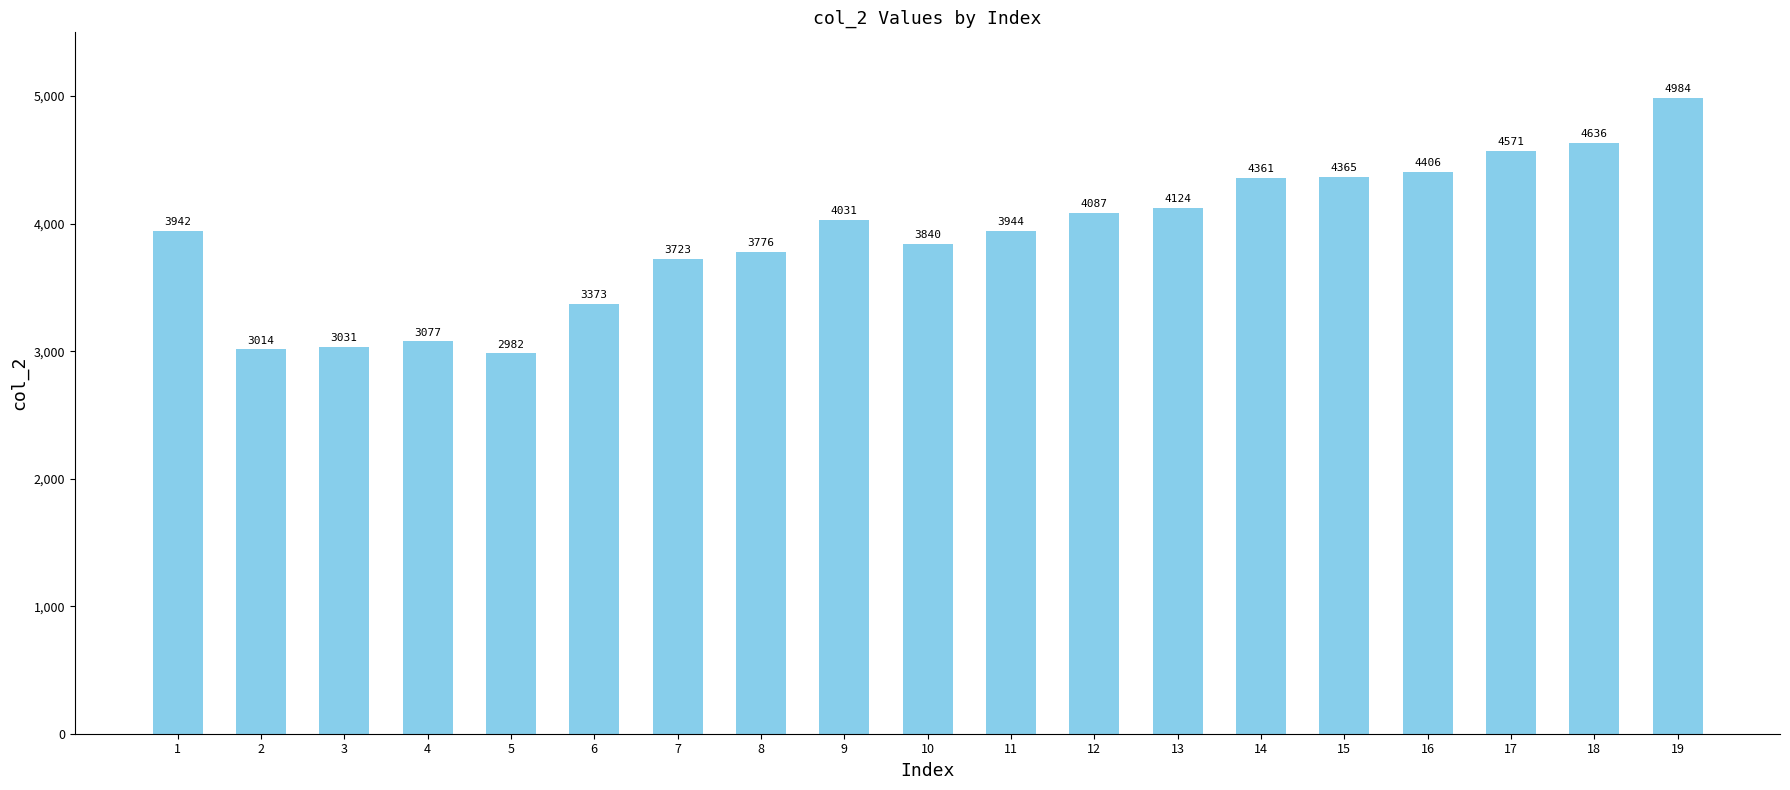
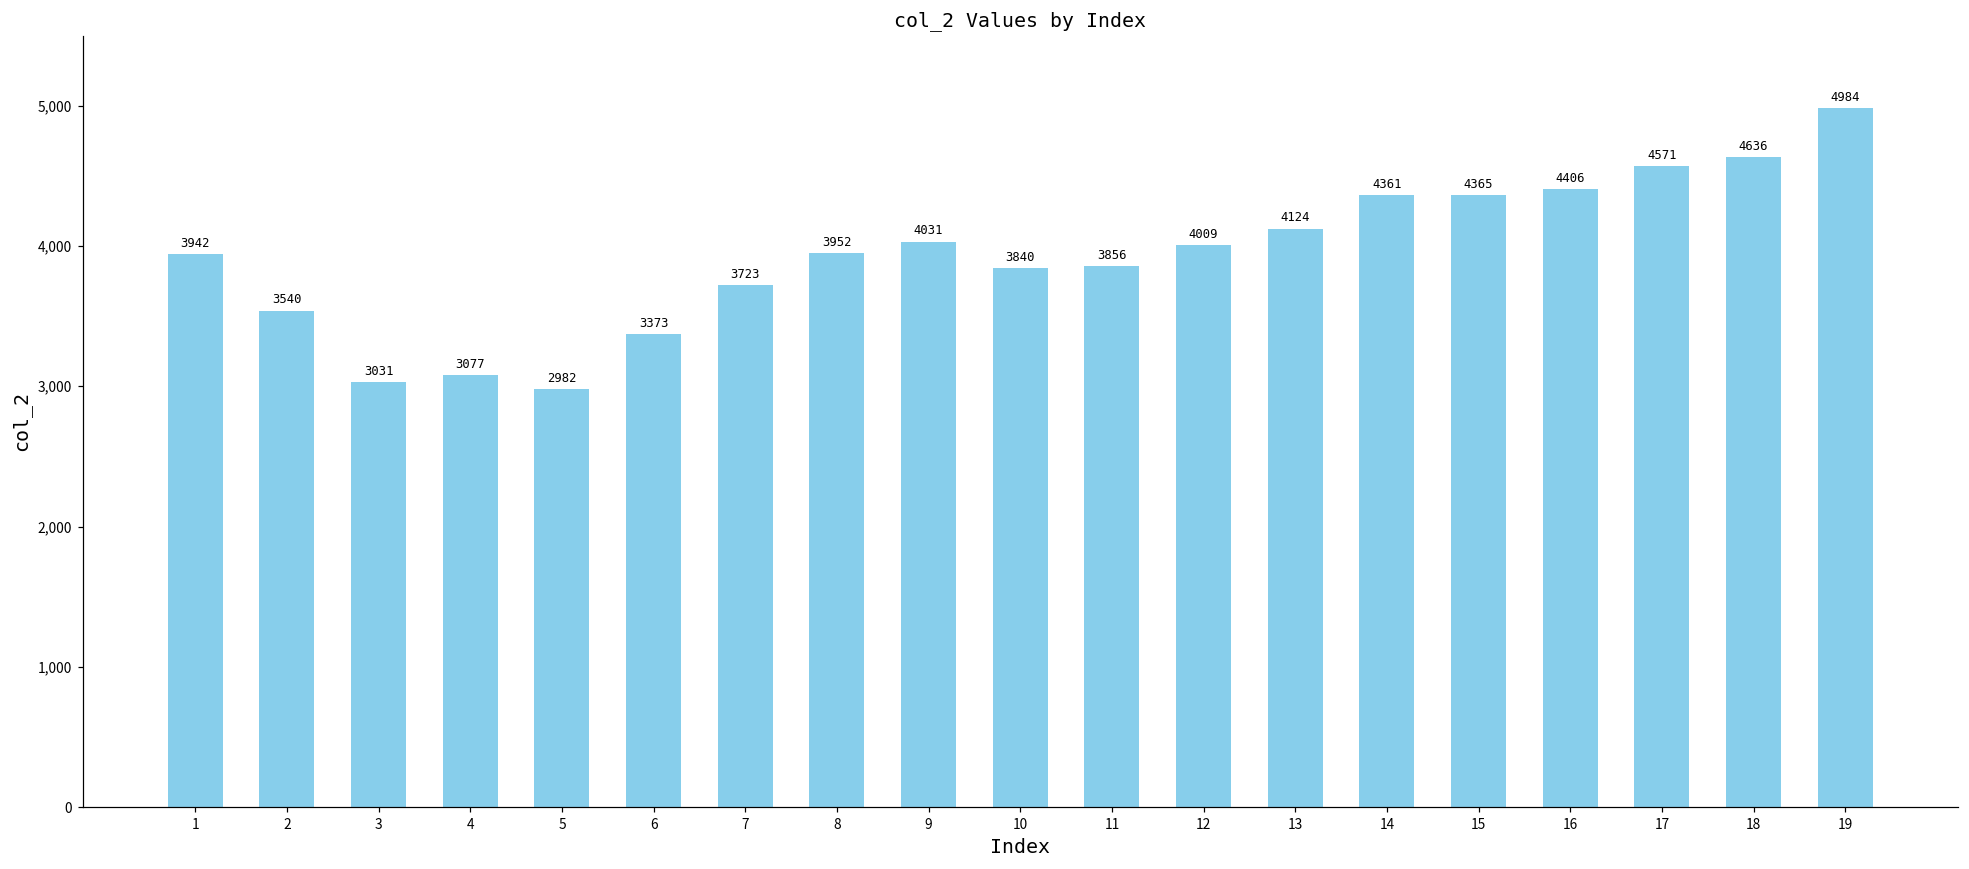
  {
    "1": 3942,
-   "2": 3014,
+   "2": 3540,
    "3": 3031,
    "4": 3077,
    "5": 2982,
    "6": 3373,
    "7": 3723,
-   "8": 3776,
+   "8": 3952,
    "9": 4031,
    "10": 3840,
-   "11": 3944,
-   "12": 4087,
+   "11": 3856,
+   "12": 4009,
    "13": 4124,
    "14": 4361,
    "15": 4365,
    "16": 4406,
    "17": 4571,
    "18": 4636,
    "19": 4984
  }
